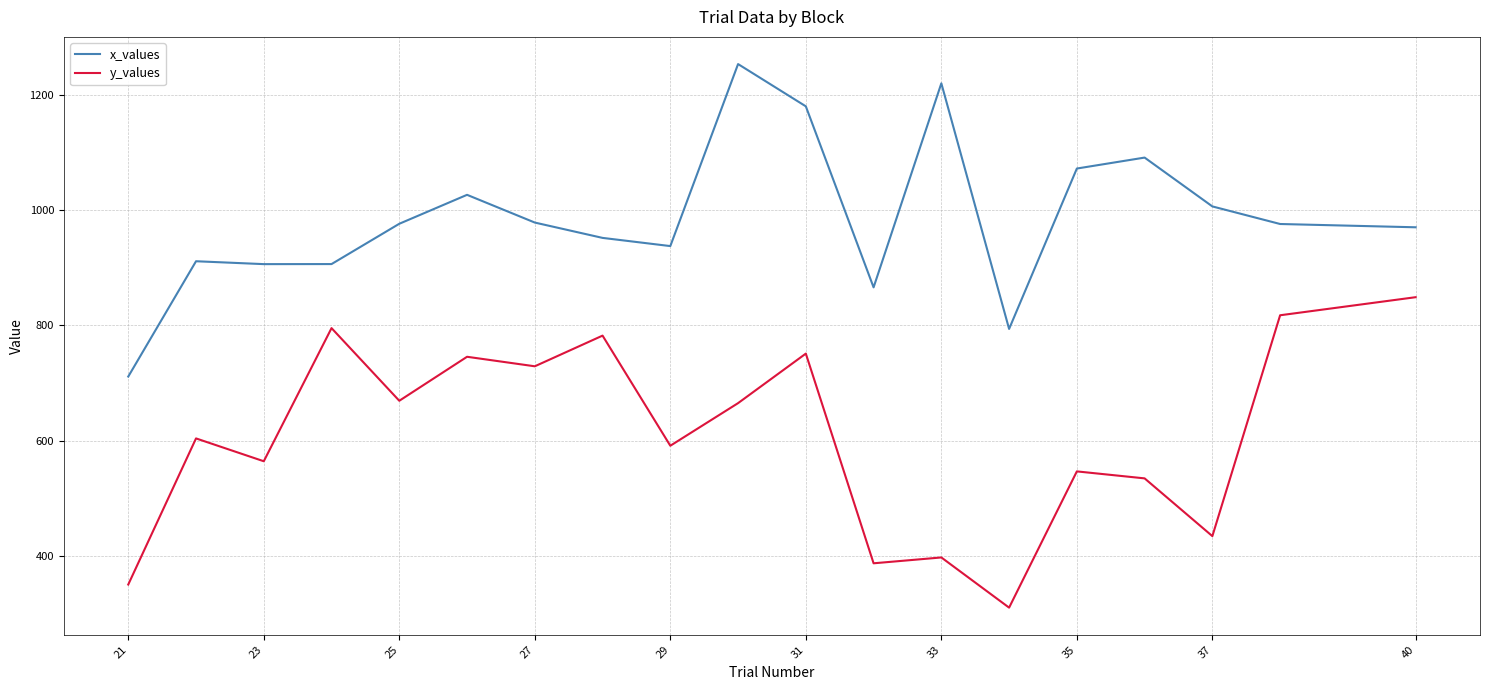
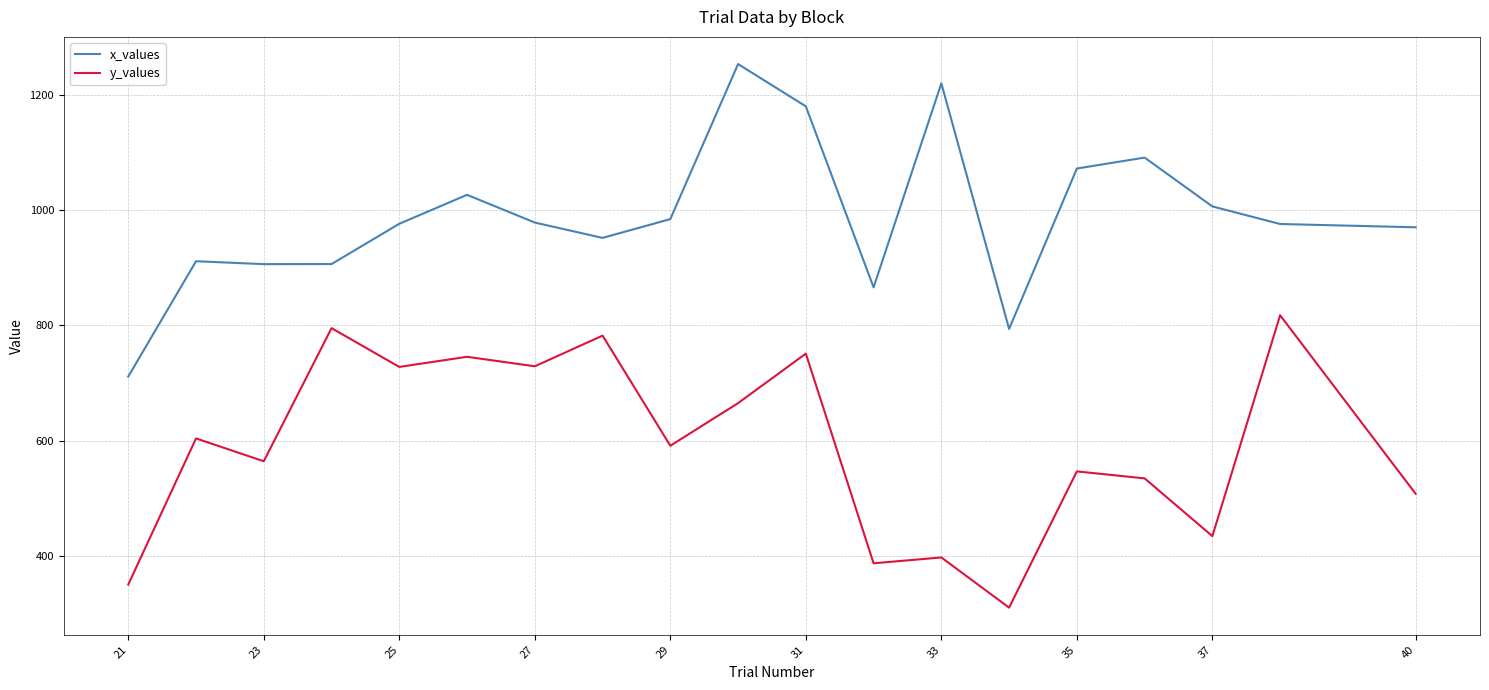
  {
    "x_values": {
      "21": 710,
      "23": 910,
      "25": 980,
      "27": 980,
-     "29": 940,
+     "29": 980,
      "31": 1180,
      "33": 1220,
      "35": 1070,
      "37": 1010,
      "40": 970
    },
    "y_values": {
      "21": 350,
      "23": 560,
-     "25": 670,
+     "25": 730,
      "27": 730,
      "29": 590,
      "31": 750,
      "33": 400,
      "35": 550,
      "37": 430,
-     "40": 850
+     "40": 510
    }
  }
